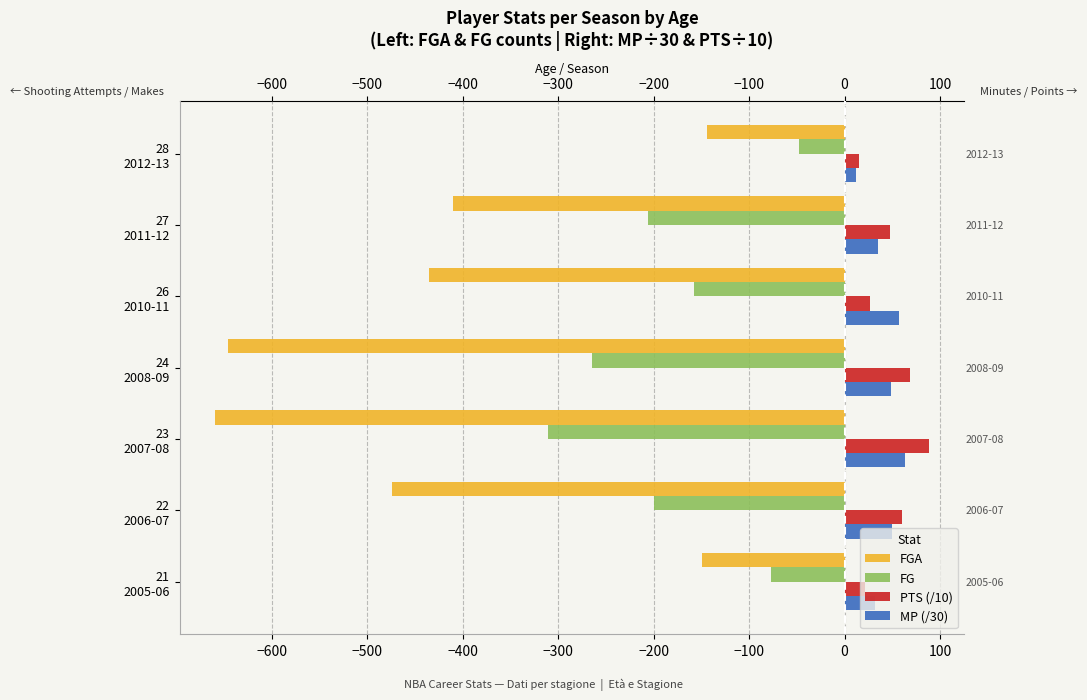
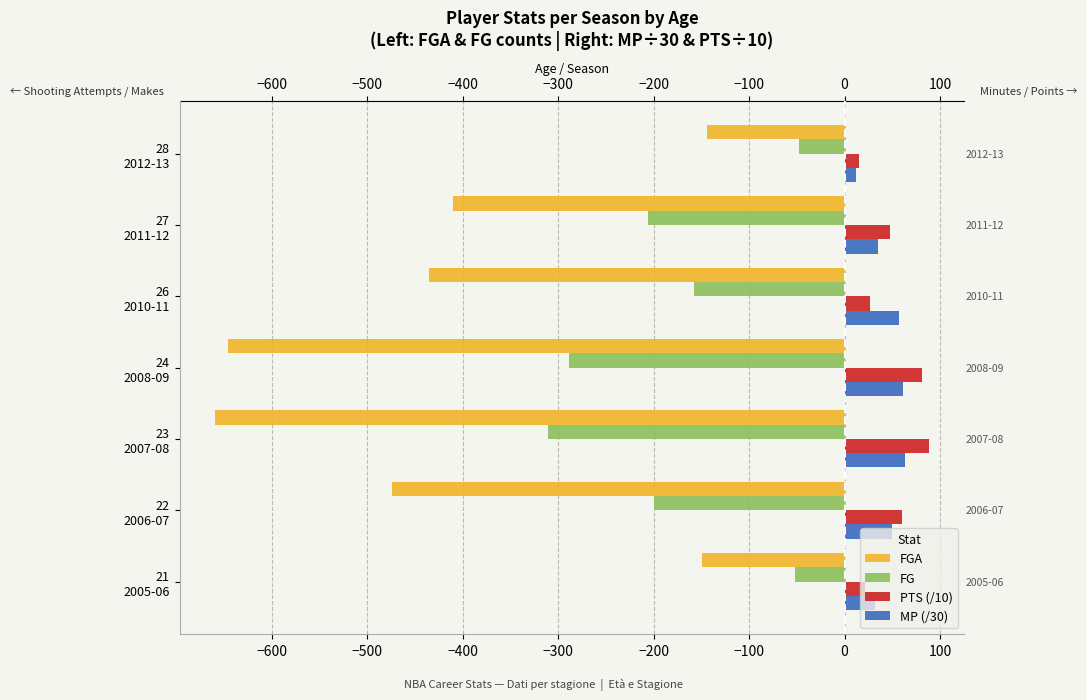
  {
    "FGA": {
      "28 2012-13": -140,
      "27 2011-12": -410,
      "26 2010-11": -440,
      "24 2008-09": -650,
      "23 2007-08": -660,
      "22 2006-07": -470,
      "21 2005-06": -150
    },
    "FG": {
      "28 2012-13": -50,
      "27 2011-12": -210,
      "26 2010-11": -160,
-     "24 2008-09": -260,
+     "24 2008-09": -290,
      "23 2007-08": -310,
      "22 2006-07": -200,
-     "21 2005-06": -80
+     "21 2005-06": -50
    },
    "PTS (/10)": {
      "28 2012-13": 10,
      "27 2011-12": 50,
      "26 2010-11": 30,
-     "24 2008-09": 70,
+     "24 2008-09": 80,
      "23 2007-08": 90,
      "22 2006-07": 60
    },
    "MP (/30)": {
      "28 2012-13": 10,
      "27 2011-12": 40,
      "26 2010-11": 60,
-     "24 2008-09": 50,
+     "24 2008-09": 60,
      "23 2007-08": 60
    }
  }
